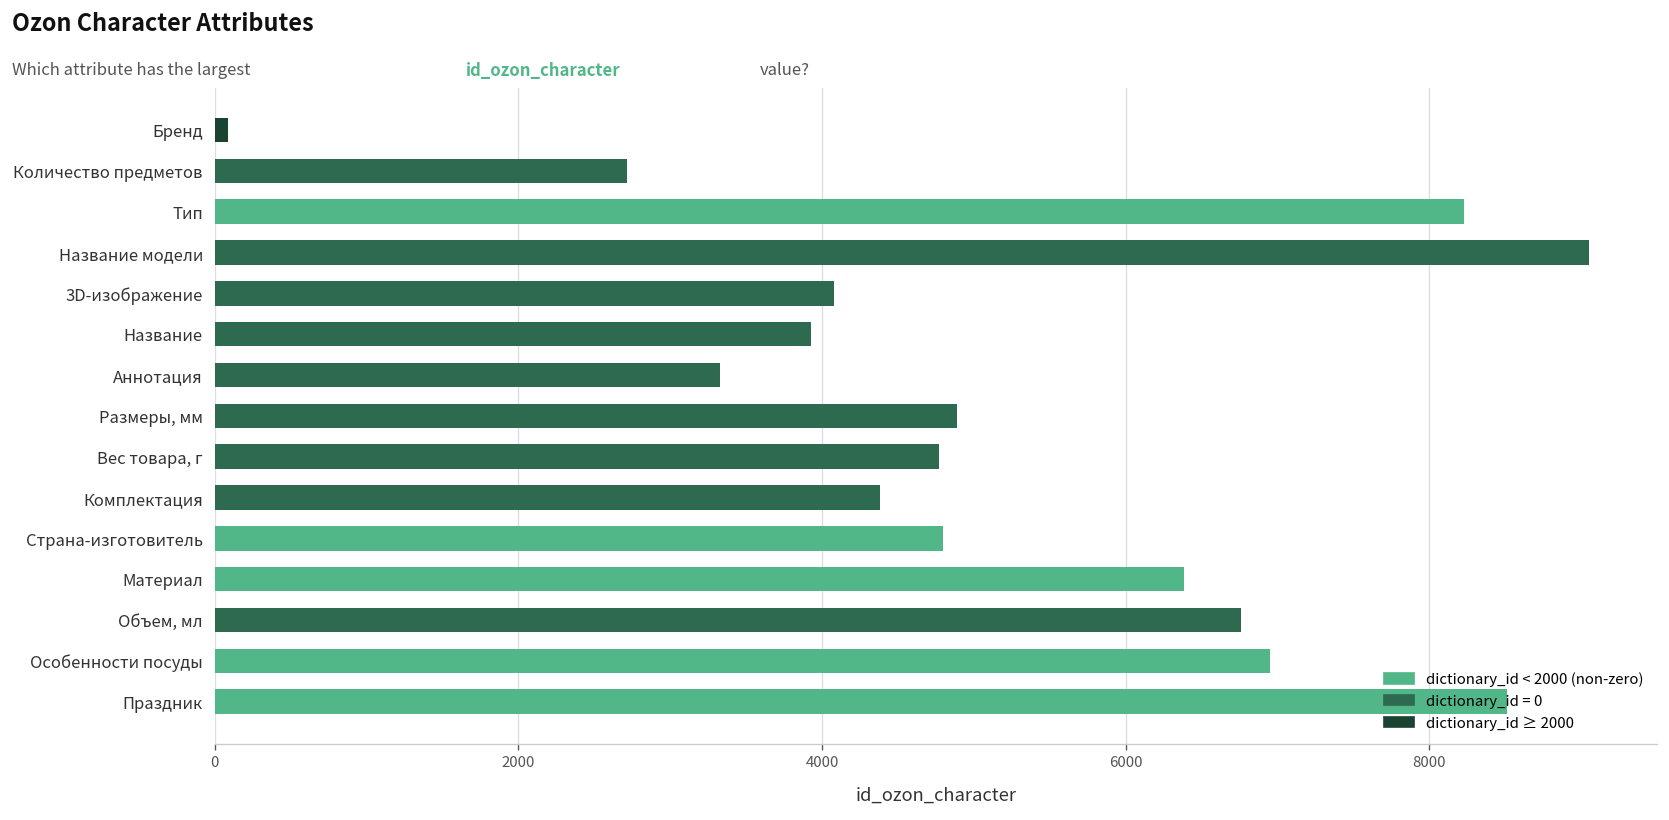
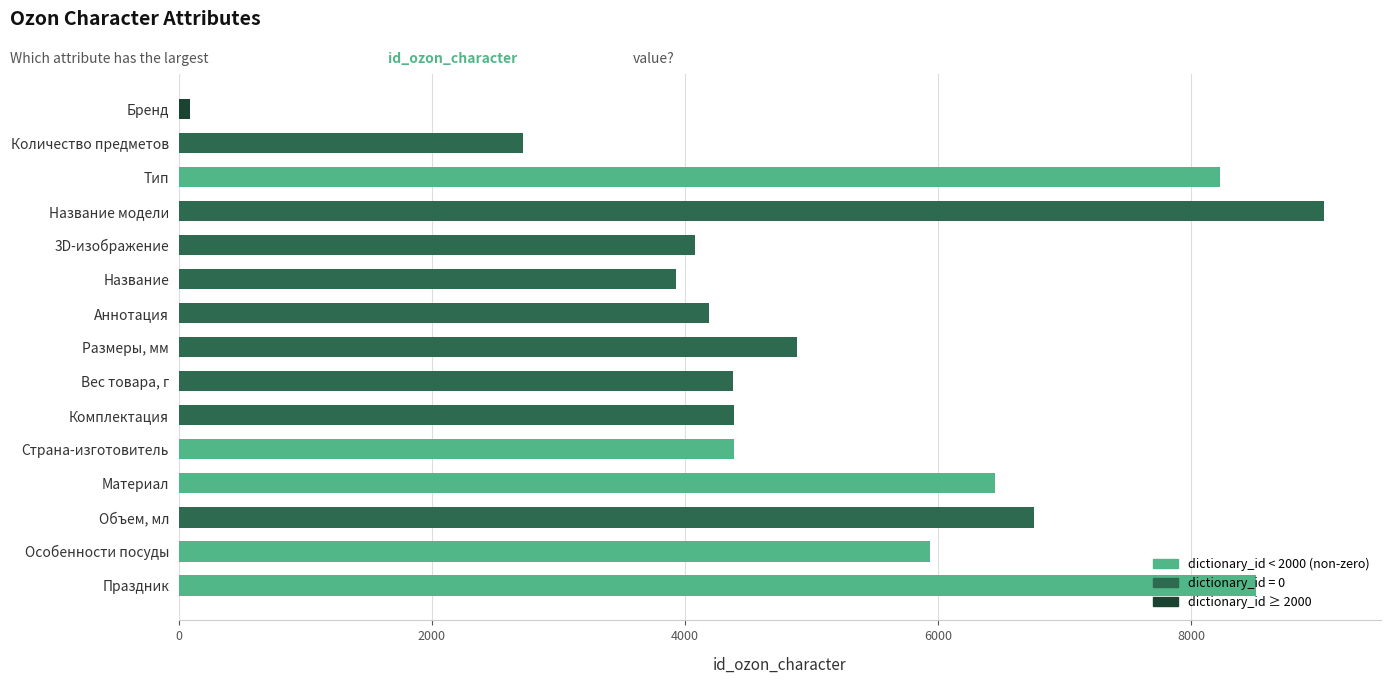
  {
    "Бренд": 90,
    "Количество предметов": 2720,
    "Тип": 8230,
    "Название модели": 9050,
    "3D-изображение": 4080,
    "Название": 3930,
-   "Аннотация": 3330,
+   "Аннотация": 4190,
    "Размеры, мм": 4890,
-   "Вес товара, г": 4770,
+   "Вес товара, г": 4380,
    "Комплектация": 4380,
-   "Страна-изготовитель": 4800,
-   "Материал": 6380,
+   "Страна-изготовитель": 4390,
+   "Материал": 6450,
    "Объем, мл": 6760,
-   "Особенности посуды": 6950,
+   "Особенности посуды": 5940,
    "Праздник": 8510
  }
